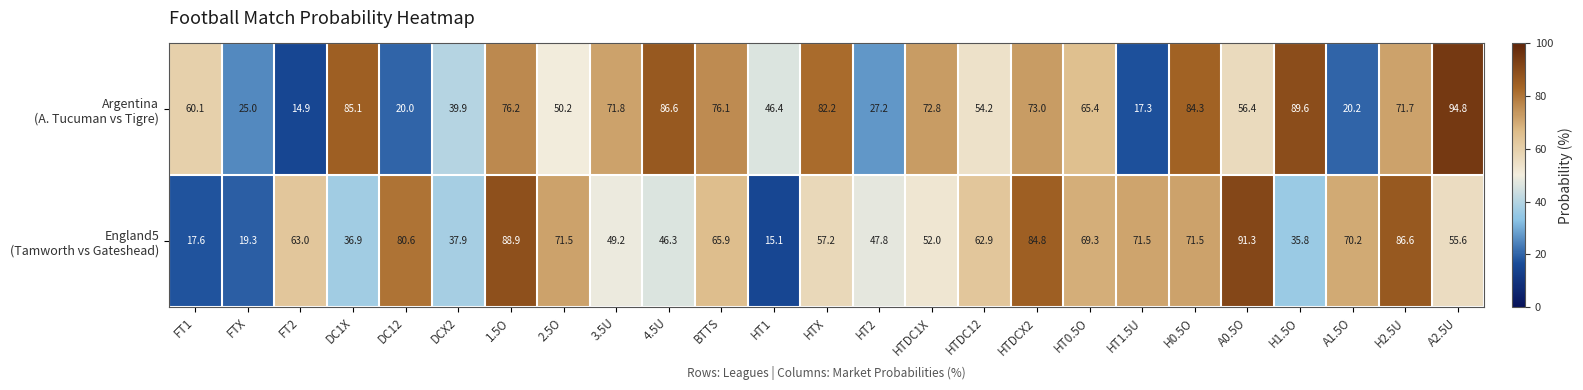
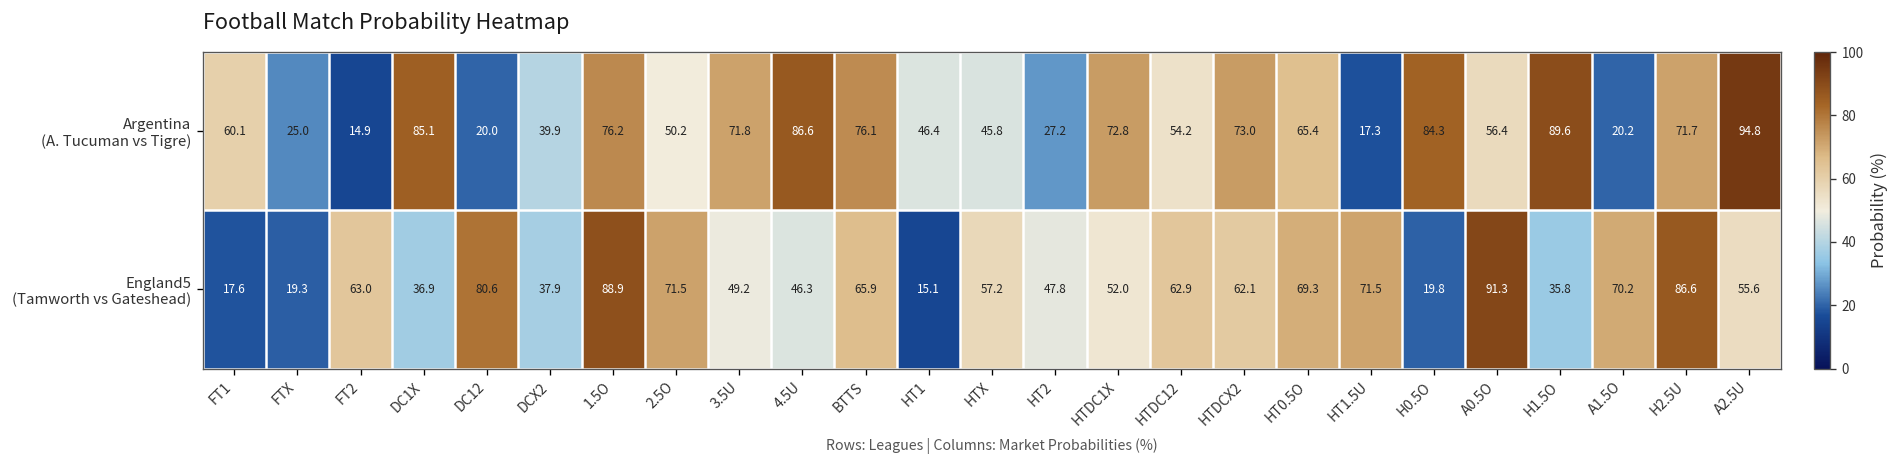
  {
    "Argentina (A. Tucuman vs Tigre)": {
      "FT1": 60.1,
      "FTX": 25.0,
      "FT2": 14.9,
      "DC1X": 85.1,
      "DC12": 20.0,
      "DCX2": 39.9,
      "1.5O": 76.2,
      "2.5O": 50.2,
      "3.5U": 71.8,
      "4.5U": 86.6,
      "BTTS": 76.1,
      "HT1": 46.4,
-     "HTX": 82.2,
+     "HTX": 45.8,
      "HT2": 27.2,
      "HTDC1X": 72.8,
      "HTDC12": 54.2,
      "HTDCX2": 73.0,
      "HT0.5O": 65.4,
      "HT1.5U": 17.3,
      "H0.5O": 84.3,
      "A0.5O": 56.4,
      "H1.5O": 89.6,
      "A1.5O": 20.2,
      "H2.5U": 71.7,
      "A2.5U": 94.8
    },
    "England5 (Tamworth vs Gateshead)": {
      "FT1": 17.6,
      "FTX": 19.3,
      "FT2": 63.0,
      "DC1X": 36.9,
      "DC12": 80.6,
      "DCX2": 37.9,
      "1.5O": 88.9,
      "2.5O": 71.5,
      "3.5U": 49.2,
      "4.5U": 46.3,
      "BTTS": 65.9,
      "HT1": 15.1,
      "HTX": 57.2,
      "HT2": 47.8,
      "HTDC1X": 52.0,
      "HTDC12": 62.9,
-     "HTDCX2": 84.8,
+     "HTDCX2": 62.1,
      "HT0.5O": 69.3,
      "HT1.5U": 71.5,
-     "H0.5O": 71.5,
+     "H0.5O": 19.8,
      "A0.5O": 91.3,
      "H1.5O": 35.8,
      "A1.5O": 70.2,
      "H2.5U": 86.6,
      "A2.5U": 55.6
    }
  }
